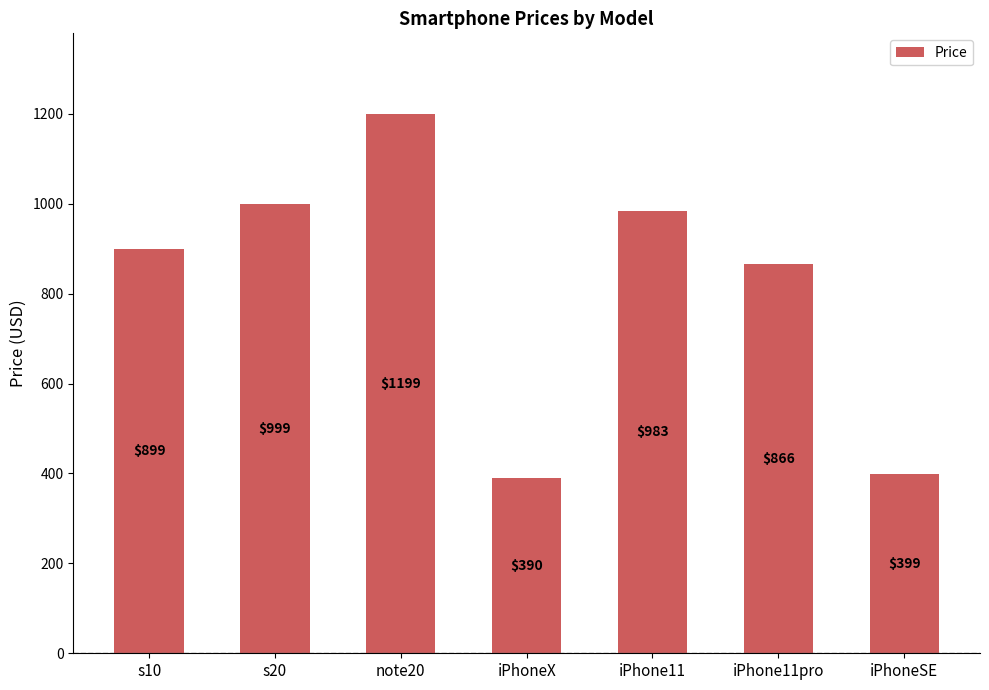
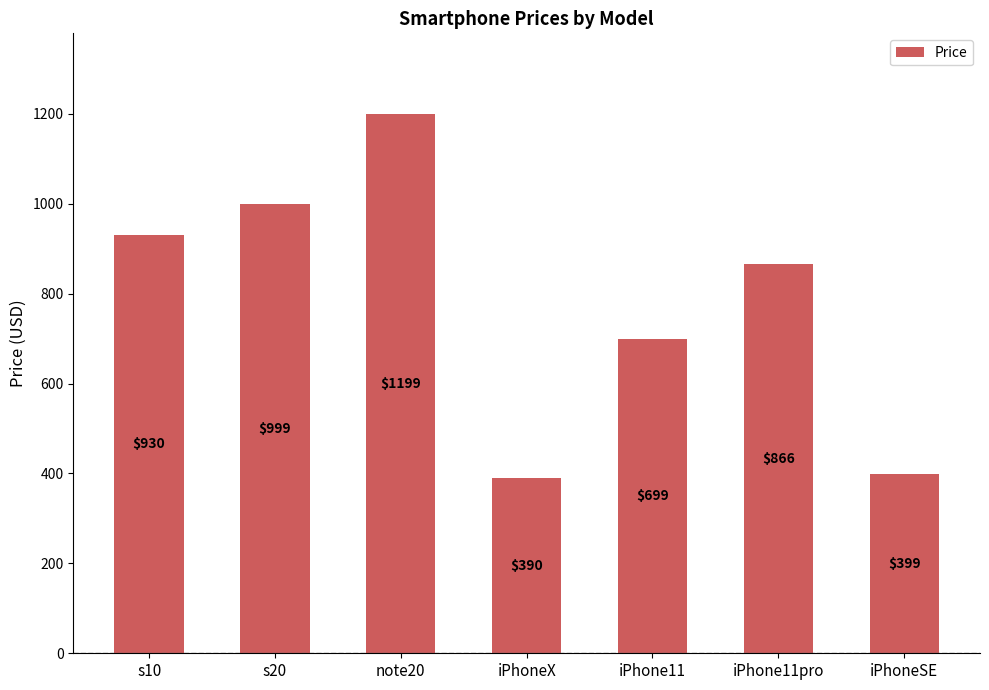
  {
-   "s10": "$899",
+   "s10": "$930",
    "s20": "$999",
    "note20": "$1199",
    "iPhoneX": "$390",
-   "iPhone11": "$983",
+   "iPhone11": "$699",
    "iPhone11pro": "$866",
    "iPhoneSE": "$399"
  }
